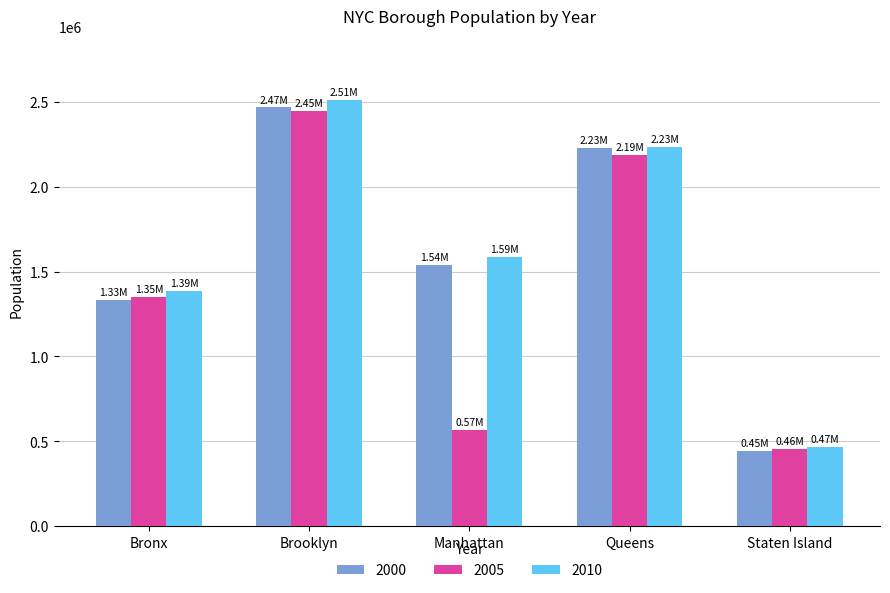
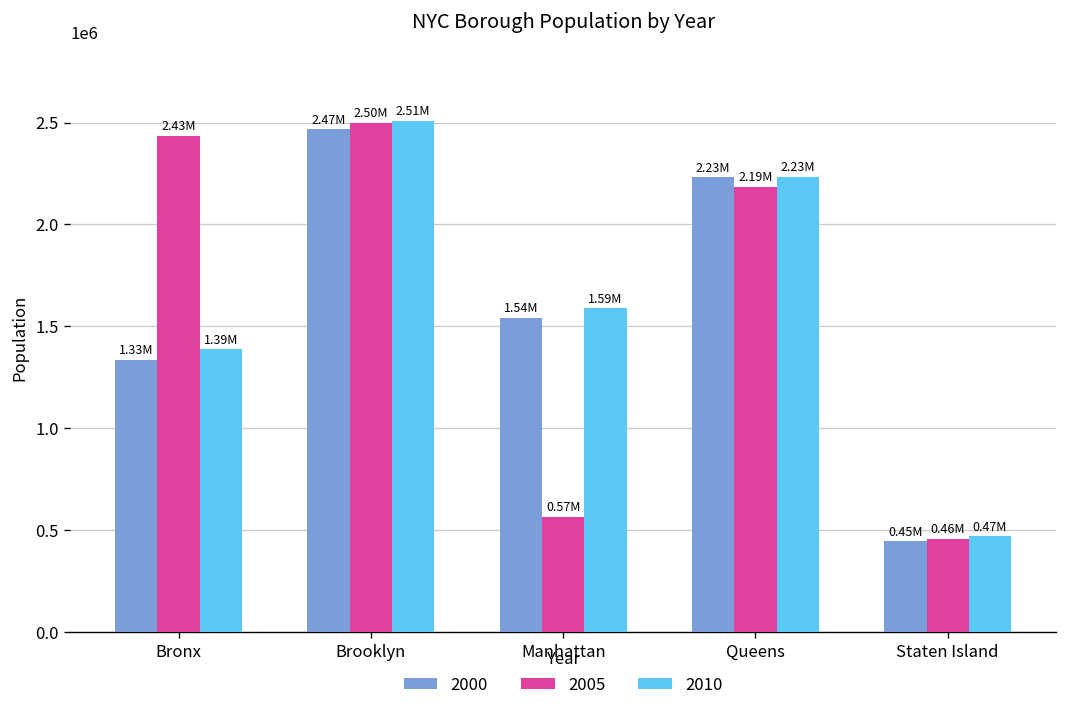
  {
    "2005": {
-     "Bronx": "1.35M",
-     "Brooklyn": "2.45M",
+     "Bronx": "2.43M",
+     "Brooklyn": "2.50M",
      "Manhattan": "0.57M",
      "Queens": "2.19M",
      "Staten Island": "0.46M"
    }
  }
